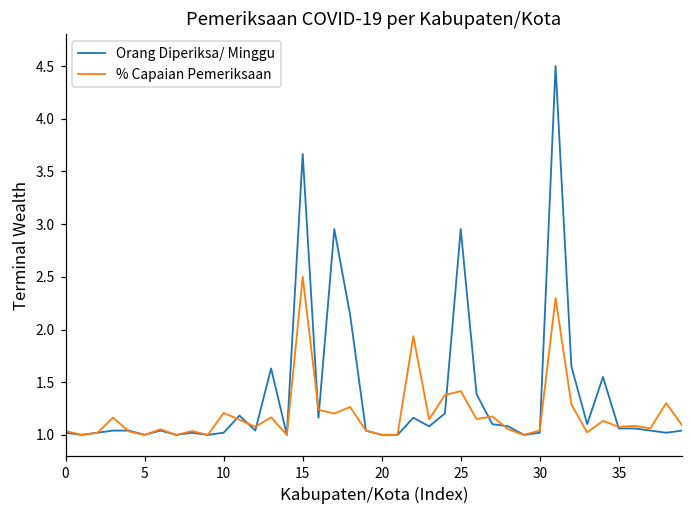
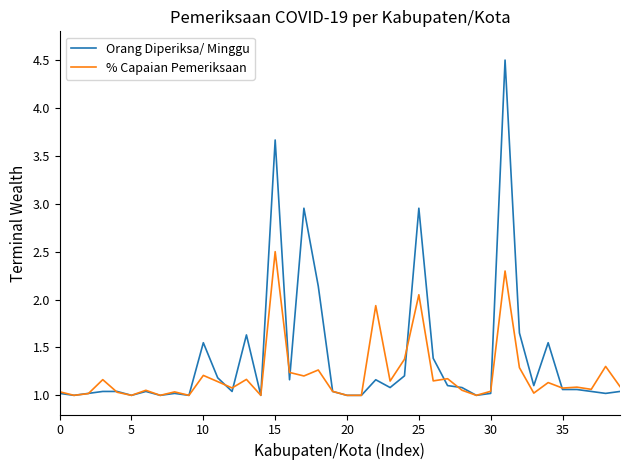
  {
    "Orang Diperiksa/ Minggu": {
-     "10": 1.0,
+     "10": 1.5,
      "15": 3.7,
      "25": 3.0
    },
    "% Capaian Pemeriksaan": {
      "10": 1.2,
      "15": 2.5,
-     "25": 1.4
+     "25": 2.1
    }
  }
